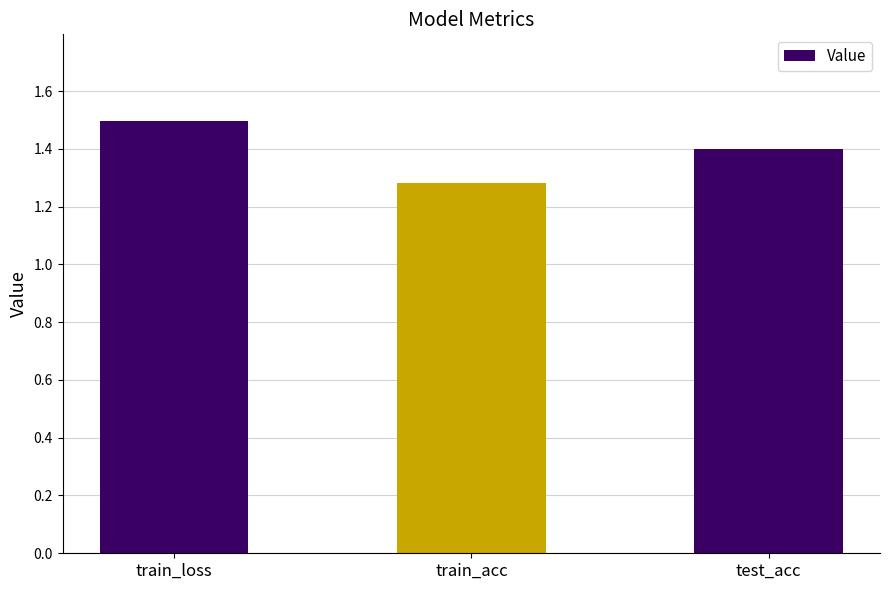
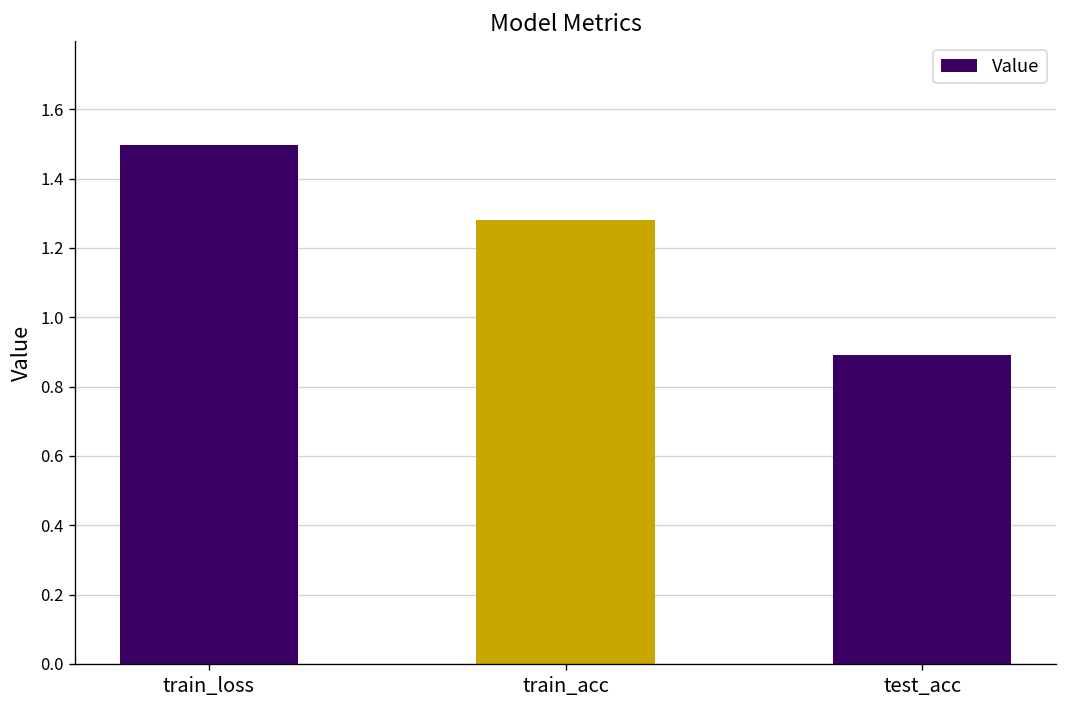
  {
    "train_loss": 1.50,
    "train_acc": 1.28,
-   "test_acc": 1.40
+   "test_acc": 0.89
  }
